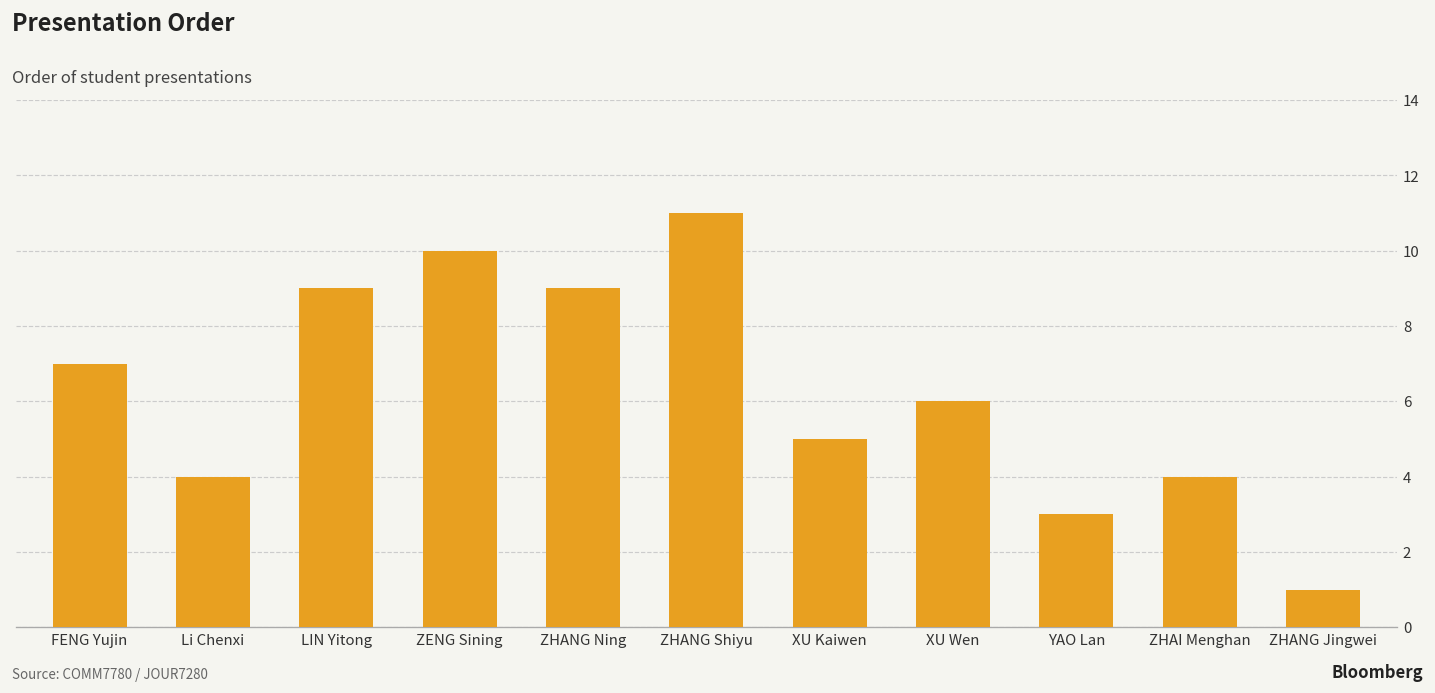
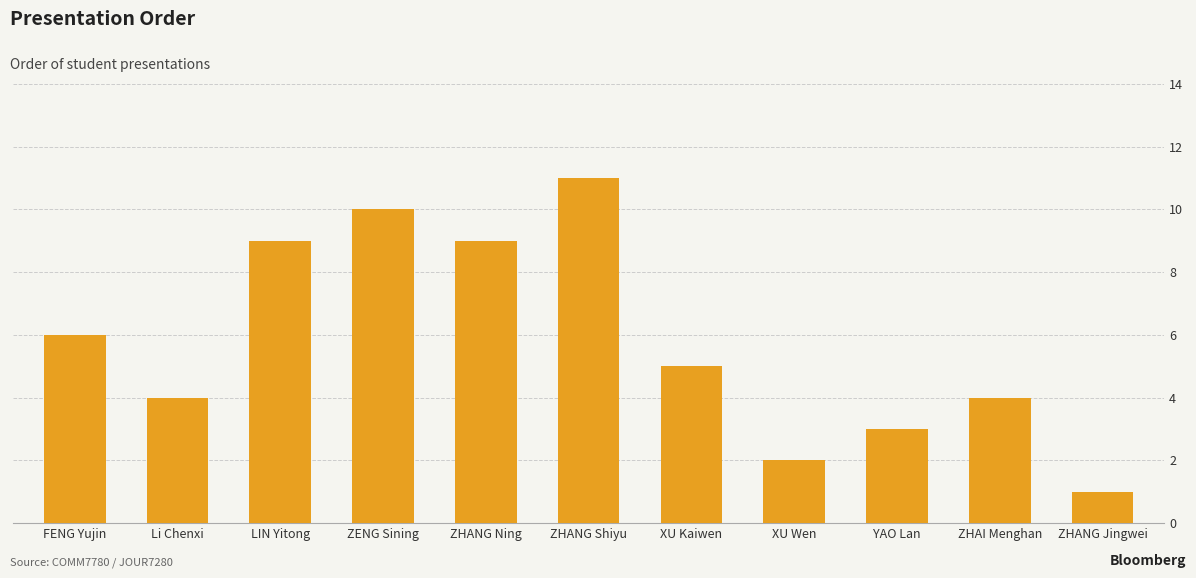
  {
-   "FENG Yujin": 7,
+   "FENG Yujin": 6,
    "Li Chenxi": 4,
    "LIN Yitong": 9,
    "ZENG Sining": 10,
    "ZHANG Ning": 9,
    "ZHANG Shiyu": 11,
    "XU Kaiwen": 5,
-   "XU Wen": 6,
+   "XU Wen": 2,
    "YAO Lan": 3,
    "ZHAI Menghan": 4,
    "ZHANG Jingwei": 1
  }
